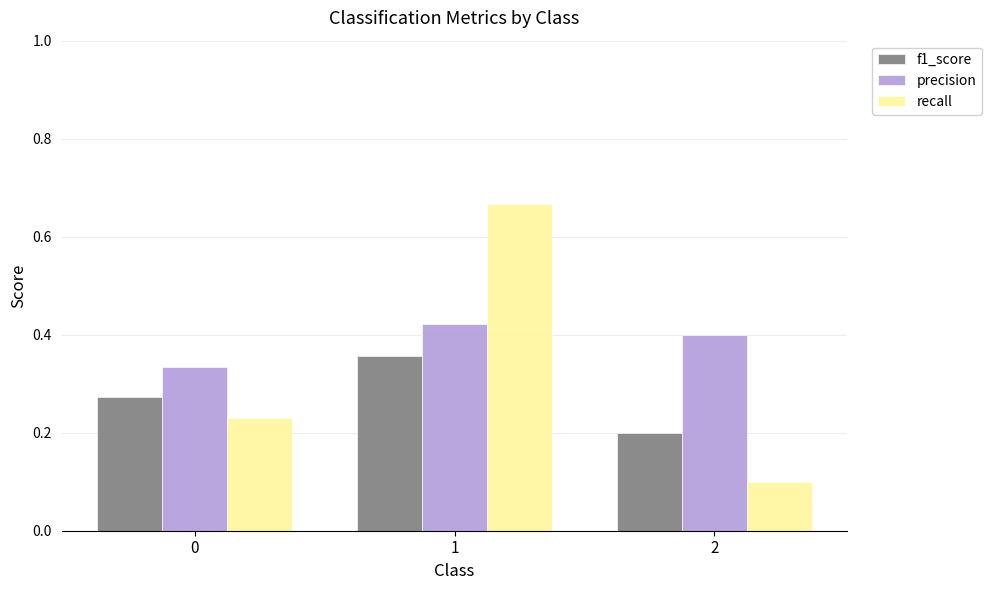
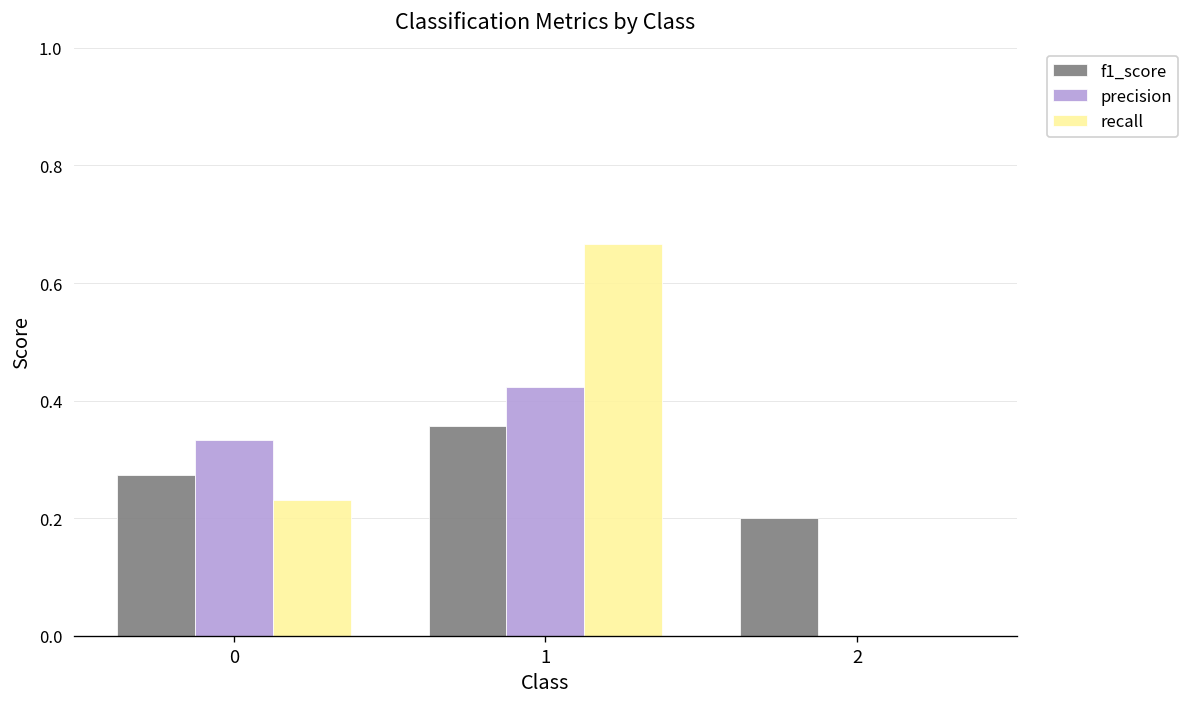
  {
    "f1_score": {
      "0": 0.27,
      "1": 0.36,
      "2": 0.2
    },
    "precision": {
      "0": 0.33,
      "1": 0.42,
-     "2": 0.4
+     "2": 0.0
    },
    "recall": {
      "0": 0.23,
      "1": 0.67,
-     "2": 0.1
+     "2": 0.0
    }
  }
